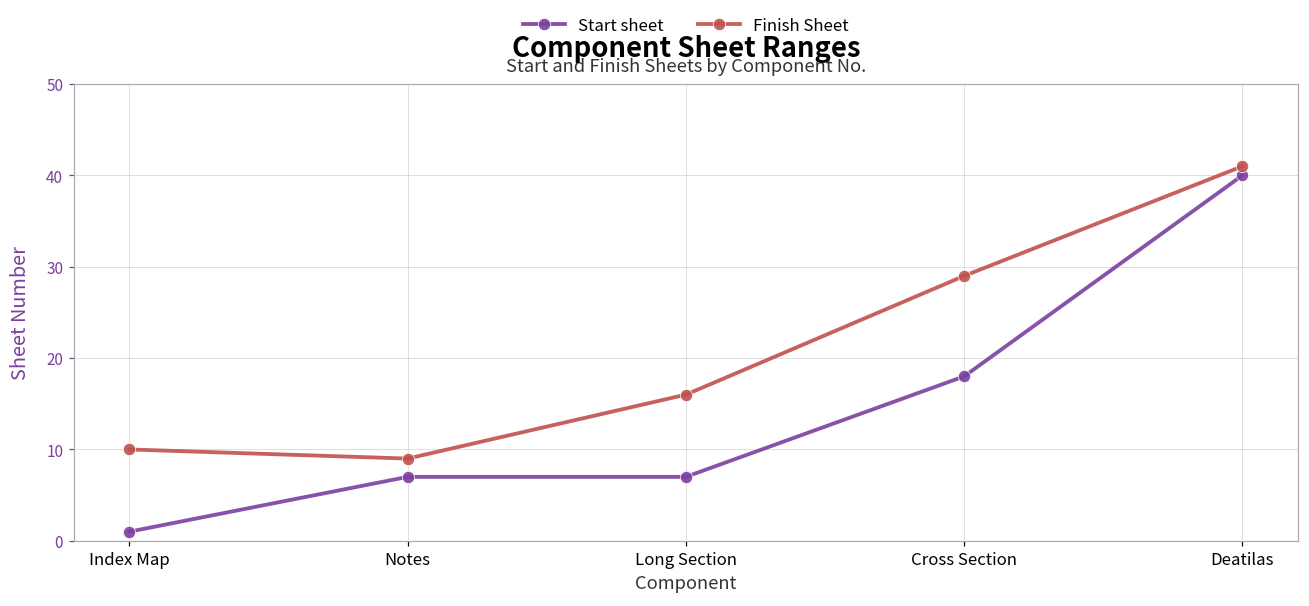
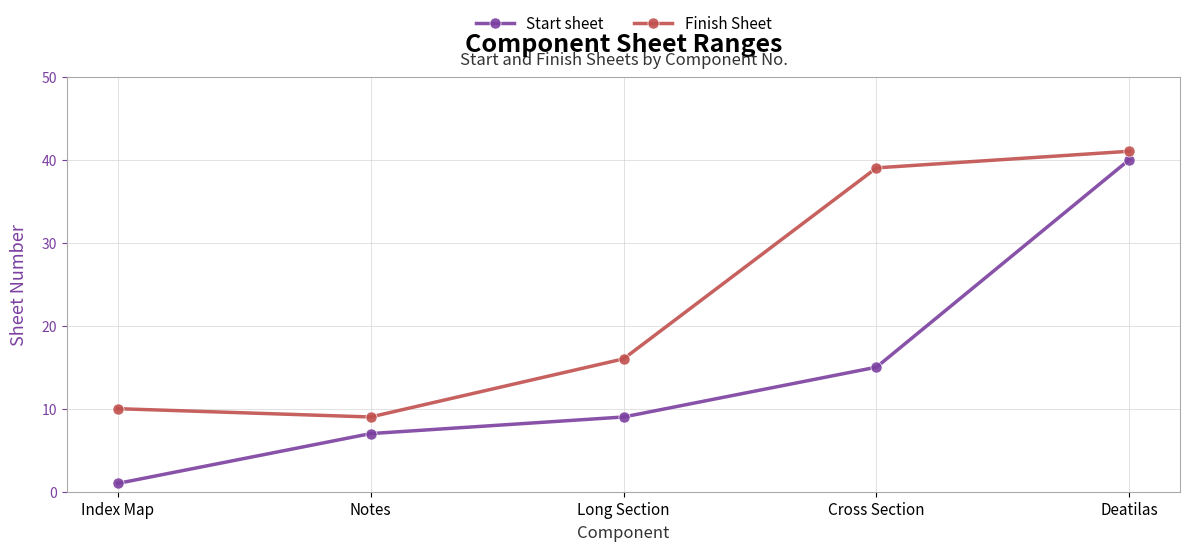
  {
    "Start sheet": {
      "Index Map": 1,
      "Notes": 7,
-     "Long Section": 7,
-     "Cross Section": 18,
+     "Long Section": 9,
+     "Cross Section": 15,
      "Deatilas": 40
    },
    "Finish Sheet": {
      "Index Map": 10,
      "Notes": 9,
      "Long Section": 16,
-     "Cross Section": 29,
+     "Cross Section": 39,
      "Deatilas": 41
    }
  }
